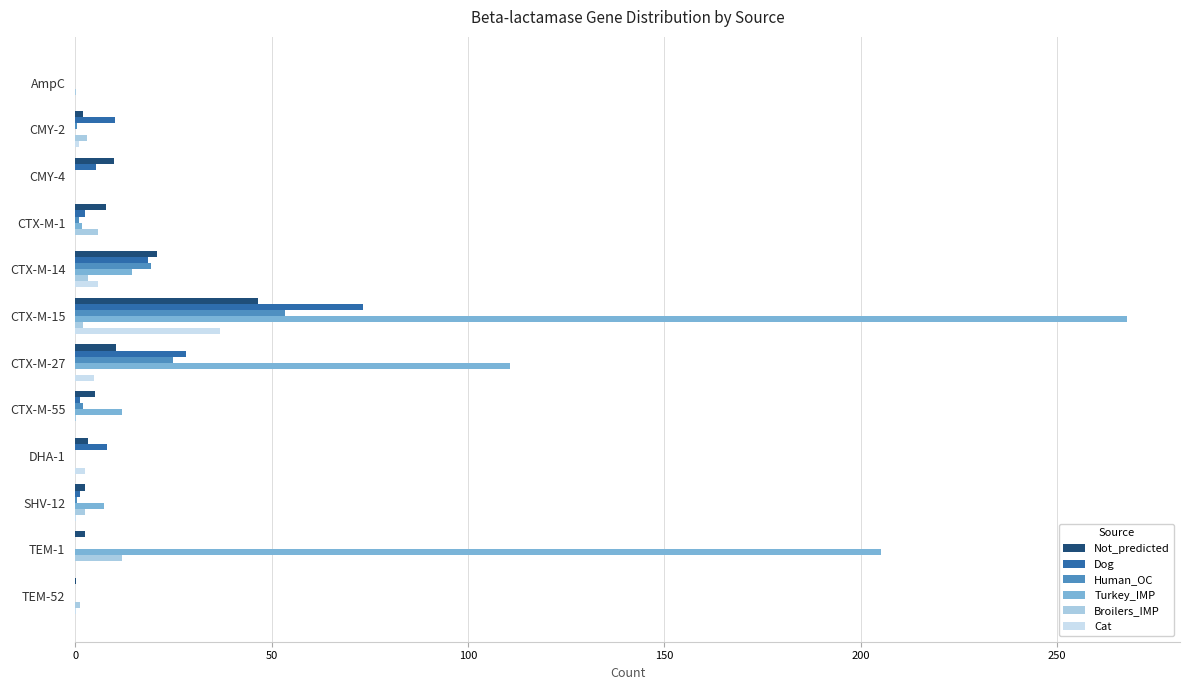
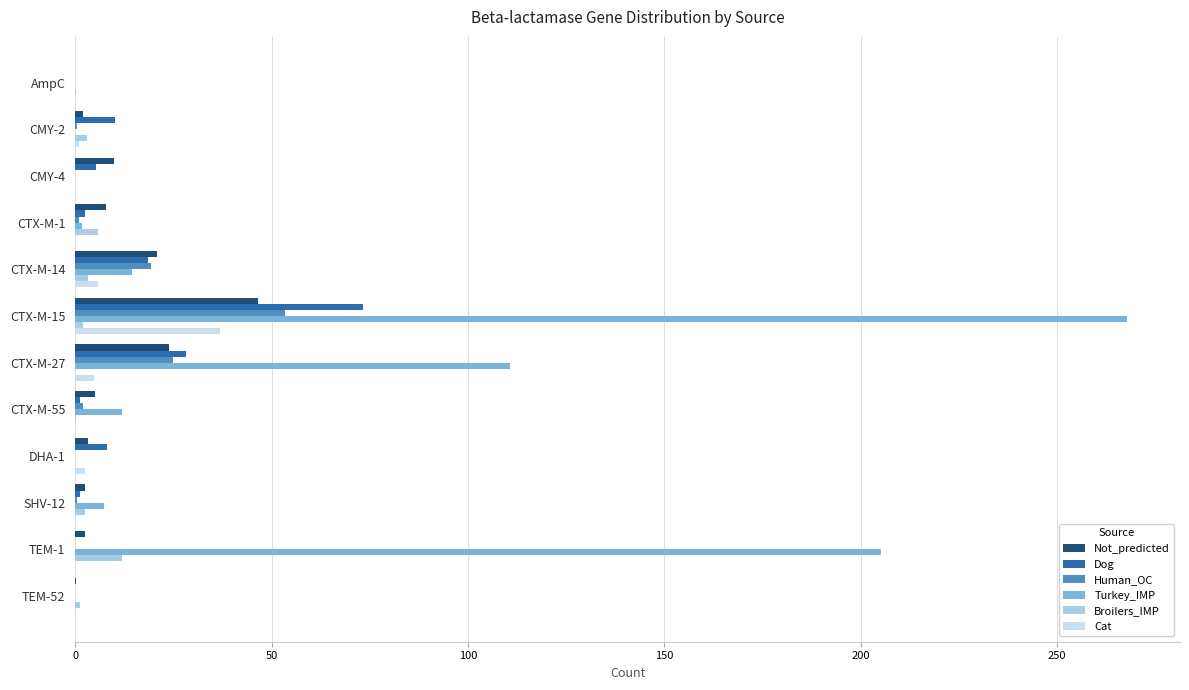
  {
    "Not_predicted": {
      "AmpC": 0,
      "CMY-2": 2,
      "CMY-4": 10,
      "CTX-M-1": 8,
      "CTX-M-14": 21,
      "CTX-M-15": 47,
-     "CTX-M-27": 11,
+     "CTX-M-27": 24,
      "CTX-M-55": 5,
      "DHA-1": 3,
      "SHV-12": 3,
      "TEM-1": 3
    }
  }
